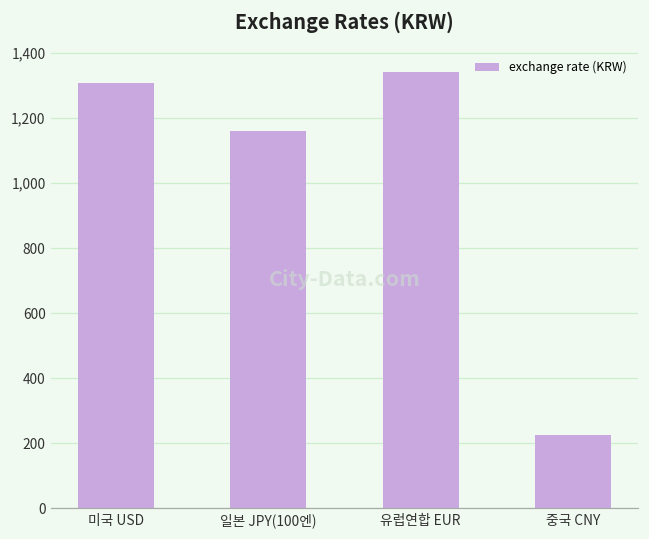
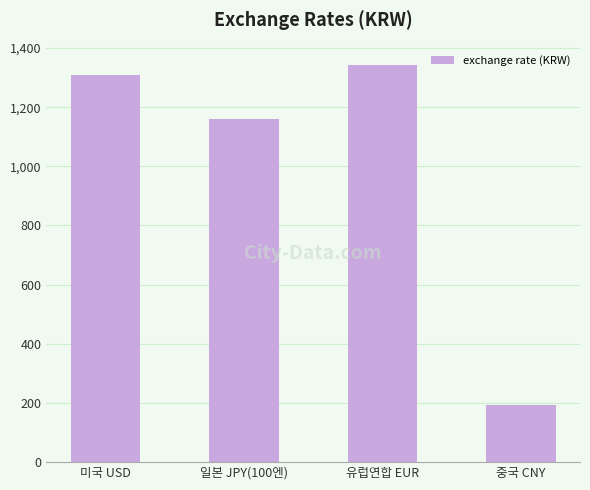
  {
    "미국 USD": "1,310",
    "일본 JPY(100엔)": "1,160",
    "유럽연합 EUR": "1,340",
-   "중국 CNY": "230"
+   "중국 CNY": "190"
  }
